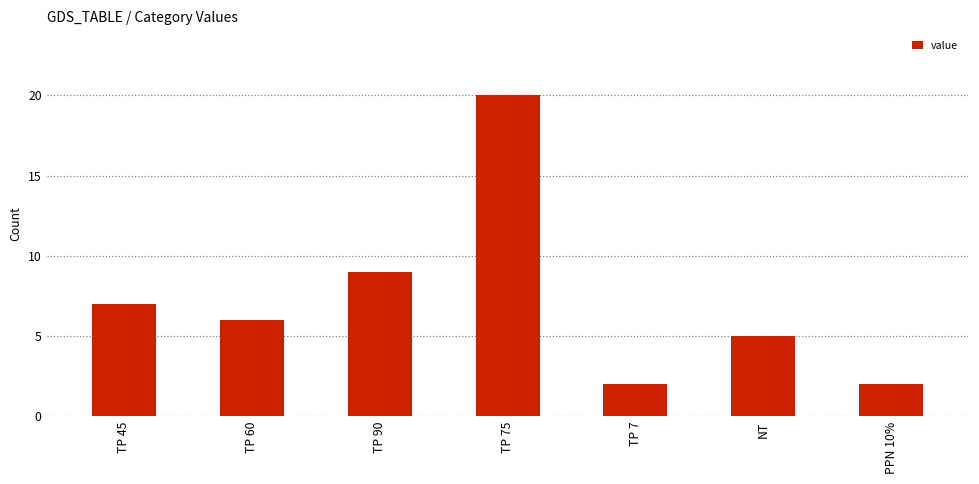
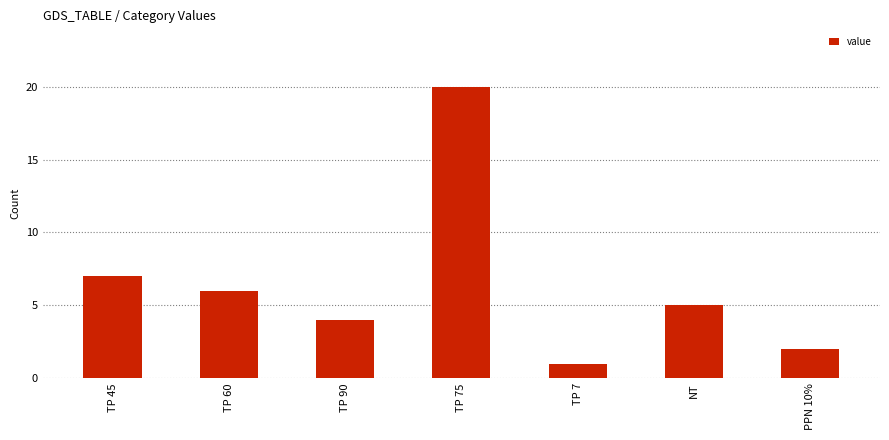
  {
    "TP 45": 7,
    "TP 60": 6,
-   "TP 90": 9,
+   "TP 90": 4,
    "TP 75": 20,
-   "TP 7": 2,
+   "TP 7": 1,
    "NT": 5,
    "PPN 10%": 2
  }
